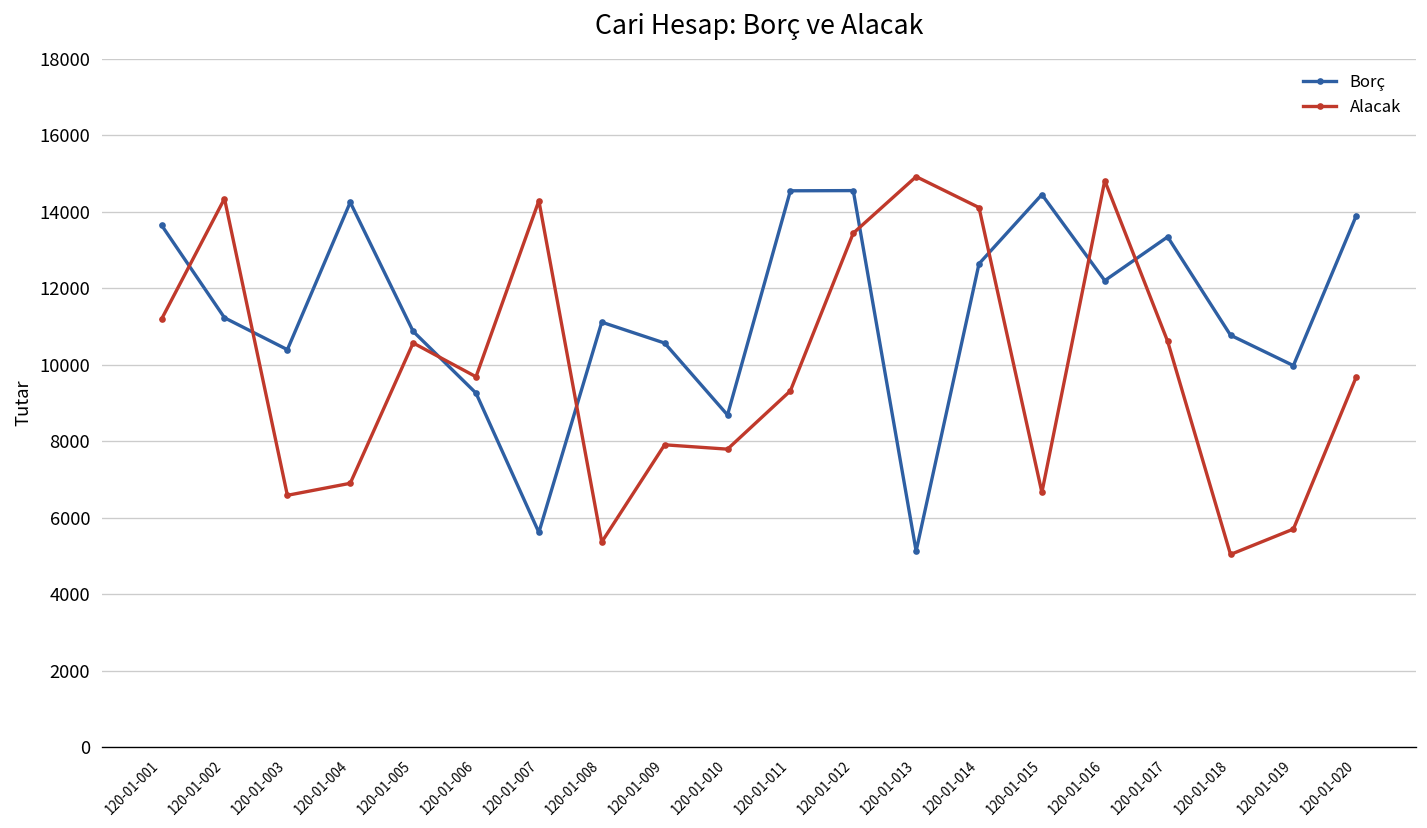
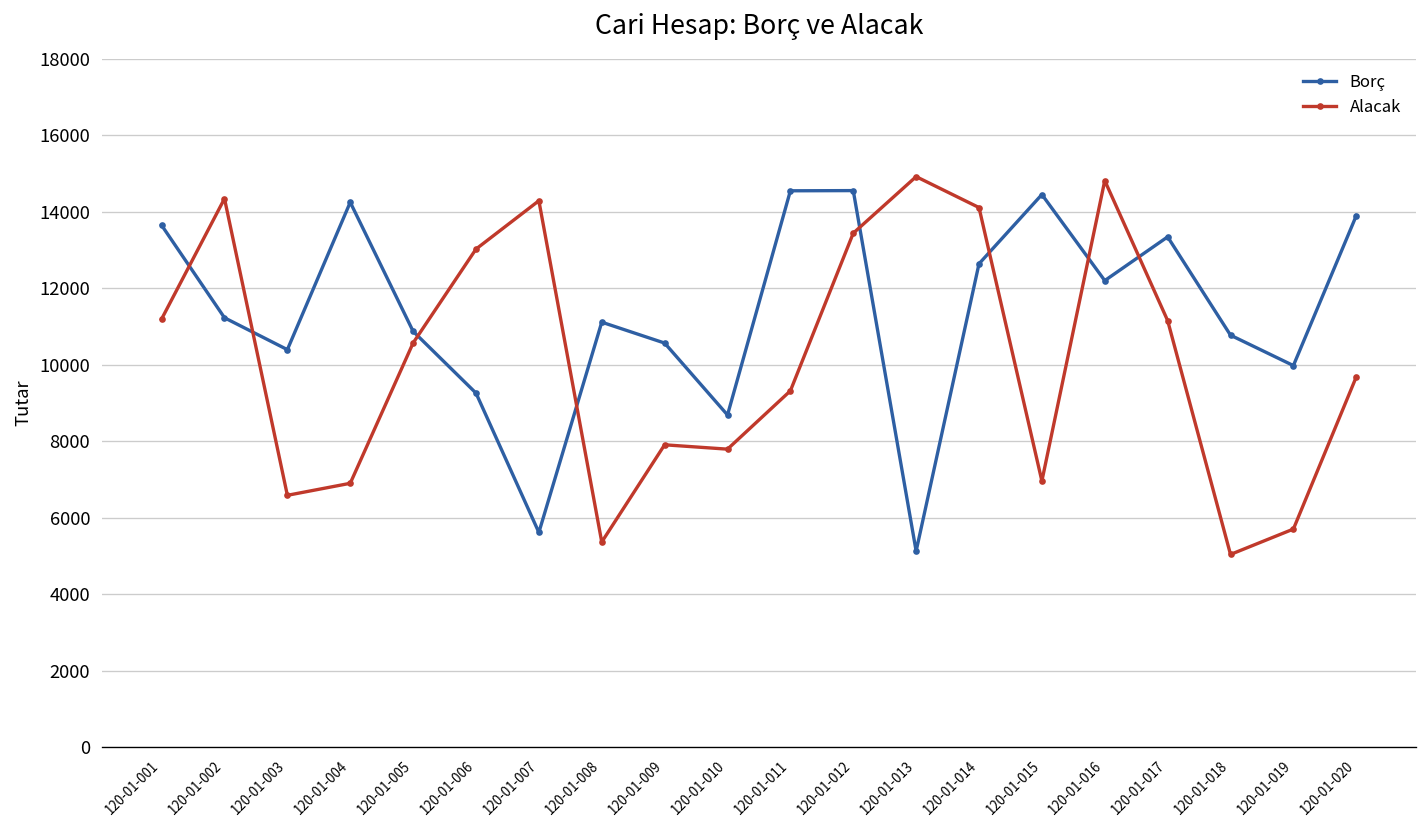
  {
    "Borç": {
      "120-01-001": 13600,
      "120-01-002": 11200,
      "120-01-003": 10400,
      "120-01-004": 14200,
      "120-01-005": 10900,
      "120-01-006": 9300,
      "120-01-007": 5600,
      "120-01-008": 11100,
      "120-01-009": 10600,
      "120-01-010": 8700,
      "120-01-011": 14500,
      "120-01-012": 14600,
      "120-01-013": 5100,
      "120-01-014": 12600,
      "120-01-015": 14400,
      "120-01-016": 12200,
      "120-01-017": 13300,
      "120-01-018": 10800,
      "120-01-019": 10000,
      "120-01-020": 13900
    },
    "Alacak": {
      "120-01-001": 11200,
      "120-01-002": 14300,
      "120-01-003": 6600,
      "120-01-004": 6900,
      "120-01-005": 10600,
-     "120-01-006": 9700,
+     "120-01-006": 13000,
      "120-01-007": 14300,
      "120-01-008": 5400,
      "120-01-009": 7900,
      "120-01-010": 7800,
      "120-01-011": 9300,
      "120-01-012": 13400,
      "120-01-013": 14900,
      "120-01-014": 14100,
-     "120-01-015": 6700,
+     "120-01-015": 7000,
      "120-01-016": 14800,
-     "120-01-017": 10600,
+     "120-01-017": 11200,
      "120-01-018": 5000,
      "120-01-019": 5700,
      "120-01-020": 9700
    }
  }
